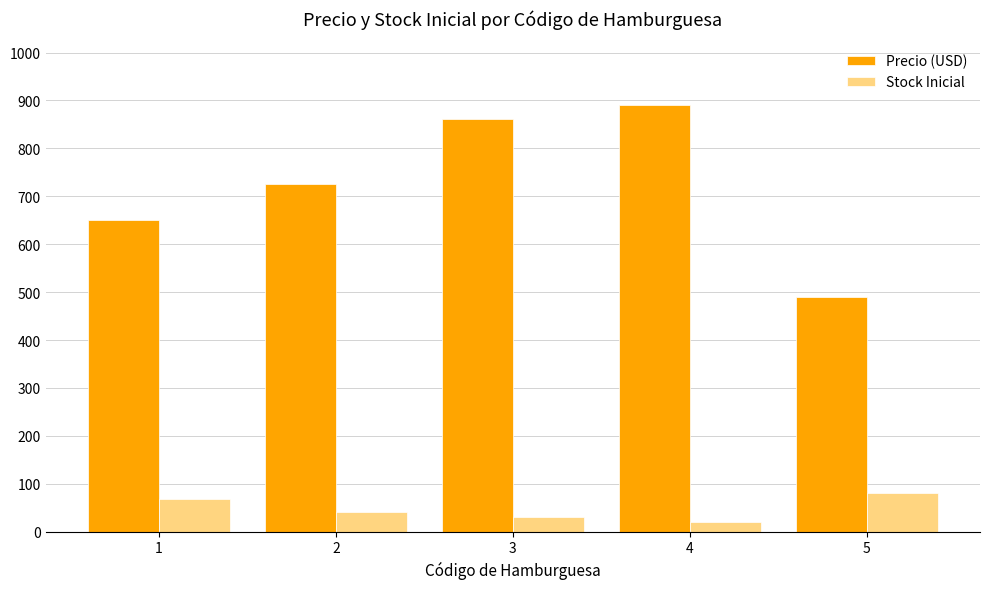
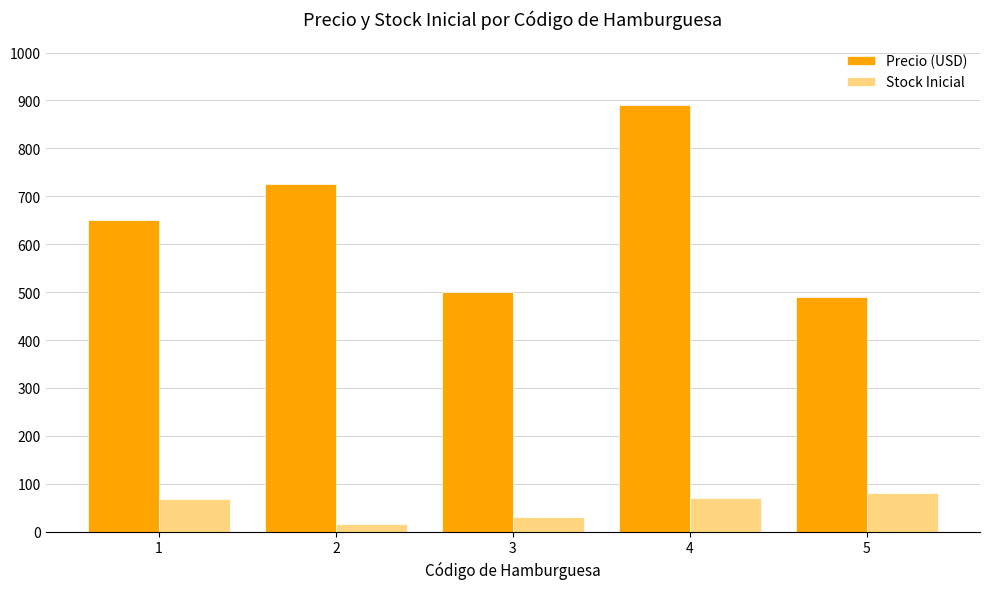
  {
    "Precio (USD)": {
      "1": 650,
      "2": 730,
-     "3": 860,
+     "3": 500,
      "4": 890,
      "5": 490
    },
    "Stock Inicial": {
      "1": 70,
-     "2": 40,
+     "2": 20,
      "3": 30,
-     "4": 20,
+     "4": 70,
      "5": 80
    }
  }
